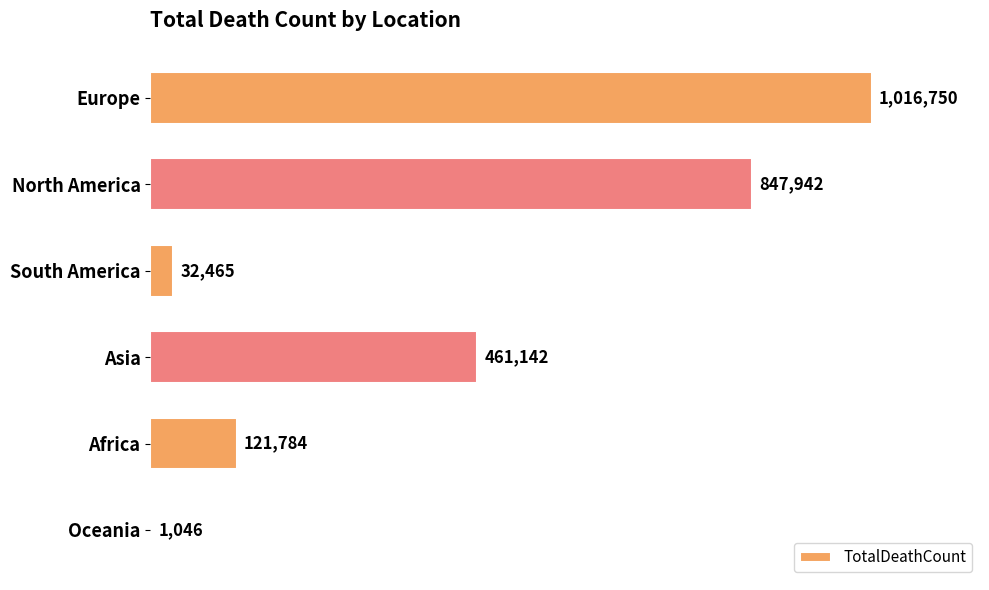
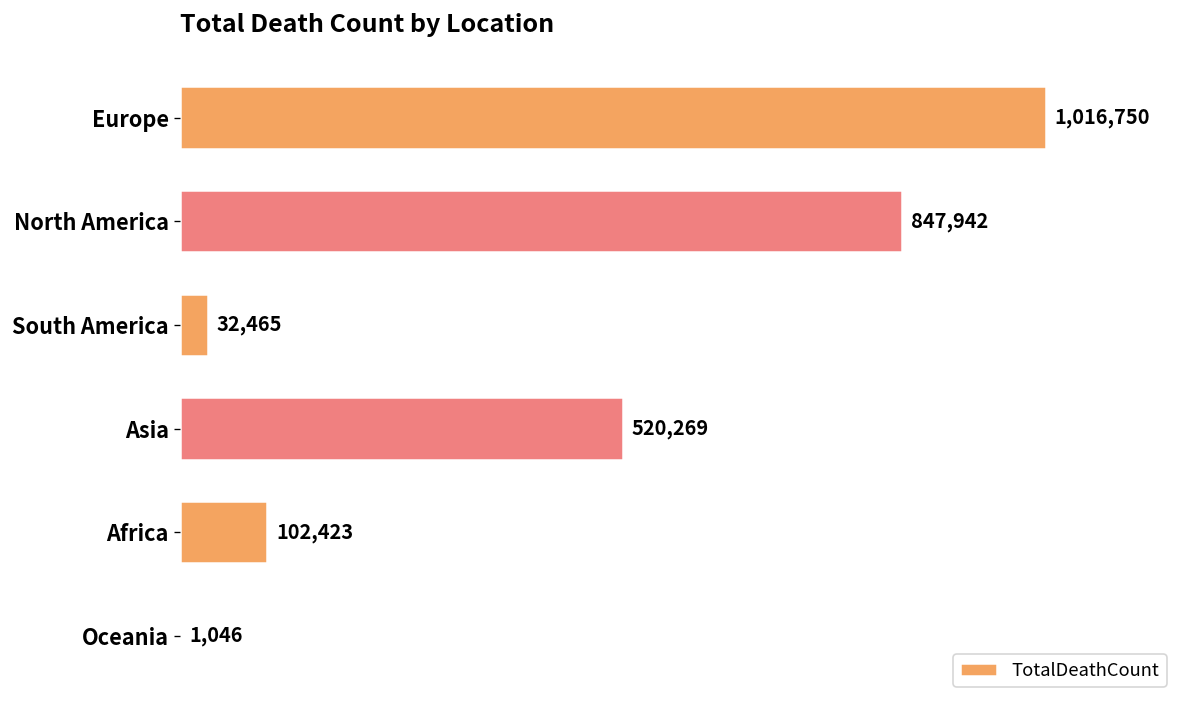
  {
    "Europe": "1,016,750",
    "North America": "847,942",
    "South America": "32,465",
-   "Asia": "461,142",
-   "Africa": "121,784",
+   "Asia": "520,269",
+   "Africa": "102,423",
    "Oceania": "1,046"
  }
